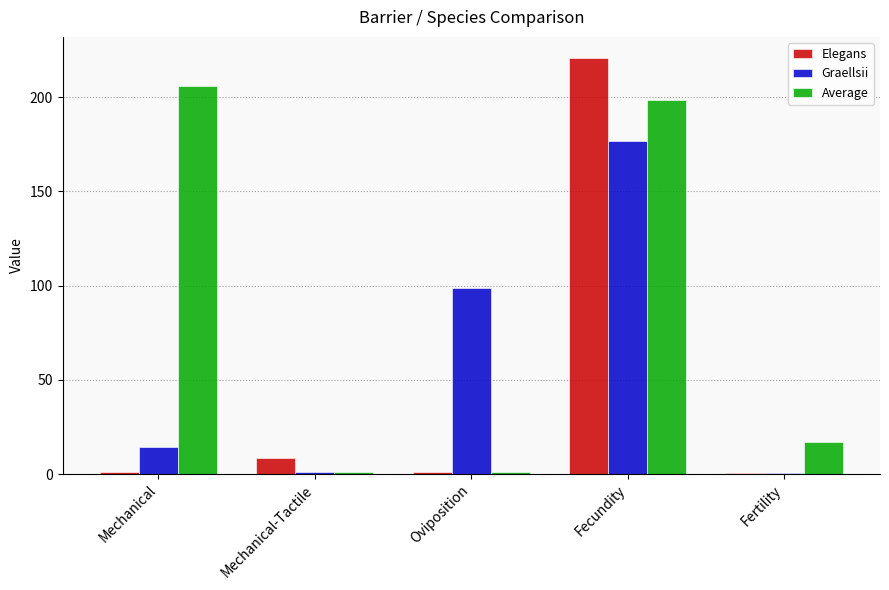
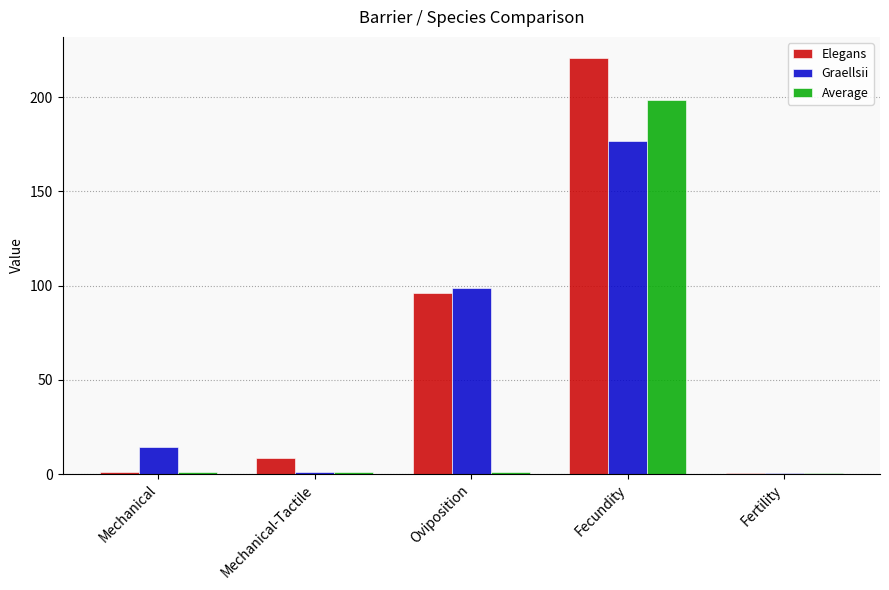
  {
    "Elegans": {
      "Mechanical-Tactile": 9,
-     "Oviposition": 1,
+     "Oviposition": 96,
      "Fecundity": 221
    },
    "Graellsii": {
      "Mechanical": 14,
      "Oviposition": 99,
      "Fecundity": 177
    },
    "Average": {
-     "Mechanical": 206,
+     "Mechanical": 1,
      "Fecundity": 199,
-     "Fertility": 17
+     "Fertility": 1
    }
  }
